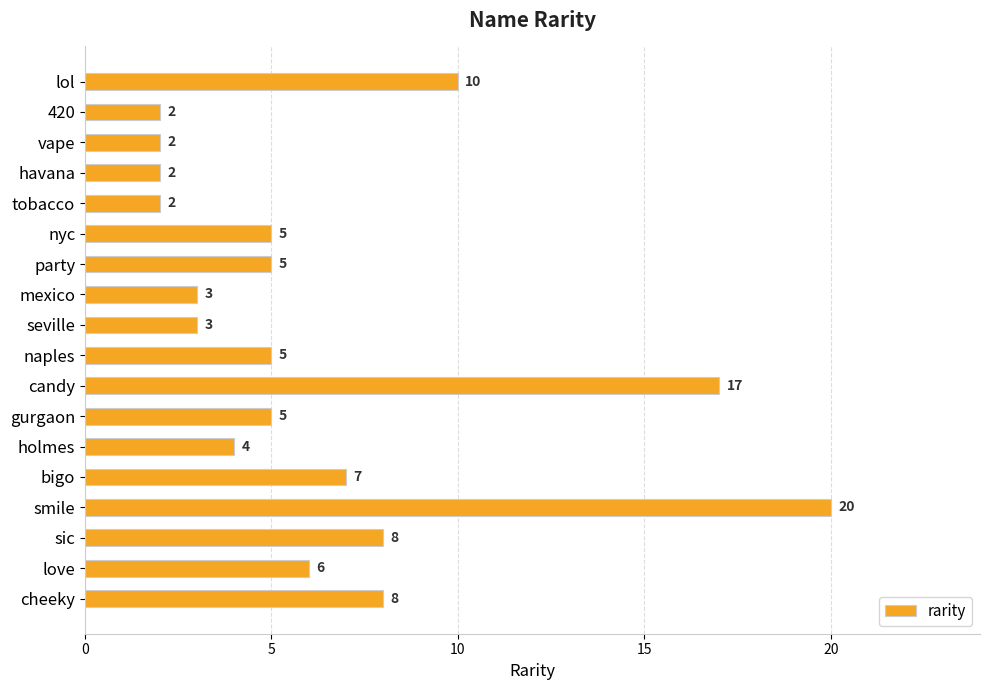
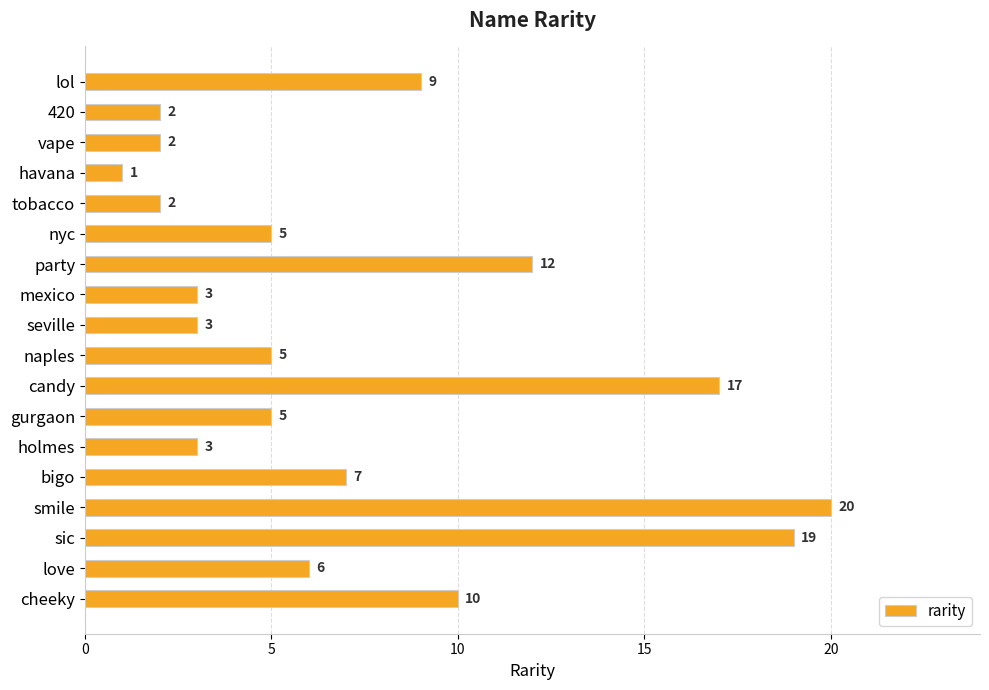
  {
-   "lol": 10,
+   "lol": 9,
    "420": 2,
    "vape": 2,
-   "havana": 2,
+   "havana": 1,
    "tobacco": 2,
    "nyc": 5,
-   "party": 5,
+   "party": 12,
    "mexico": 3,
    "seville": 3,
    "naples": 5,
    "candy": 17,
    "gurgaon": 5,
-   "holmes": 4,
+   "holmes": 3,
    "bigo": 7,
    "smile": 20,
-   "sic": 8,
+   "sic": 19,
    "love": 6,
-   "cheeky": 8
+   "cheeky": 10
  }
